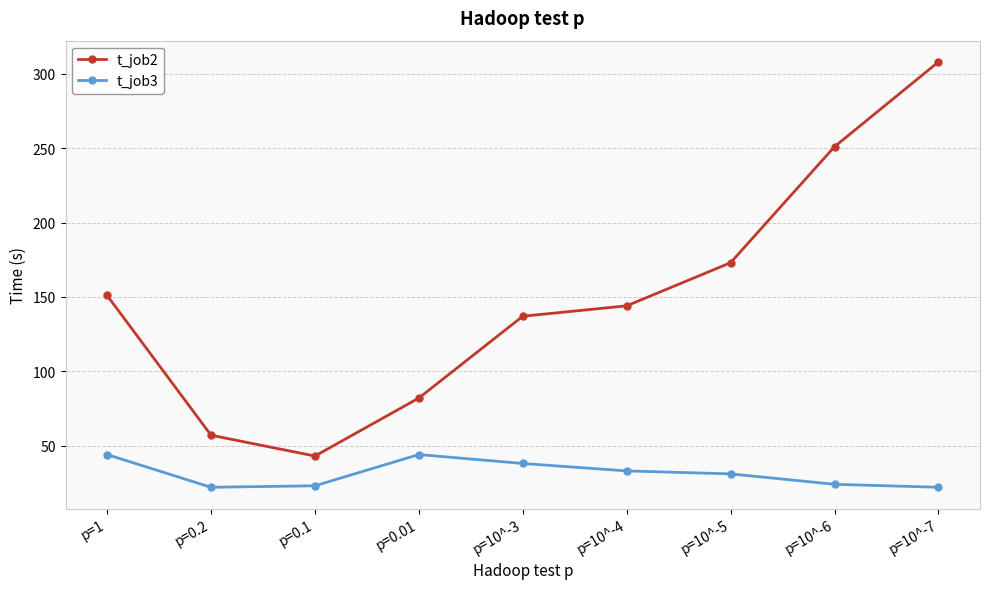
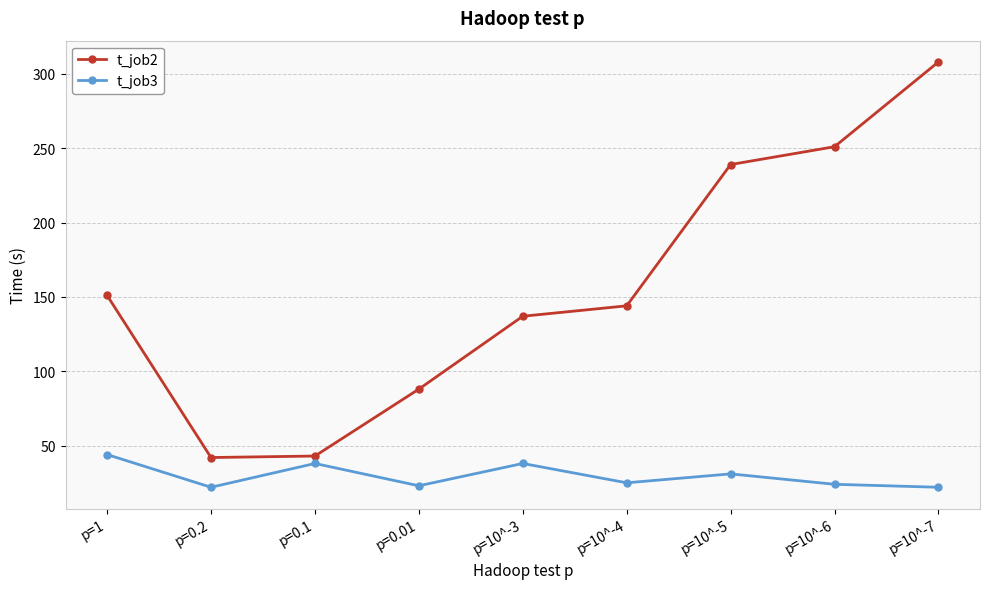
  {
    "t_job2": {
      "p=1": 151,
-     "p=0.2": 57,
+     "p=0.2": 42,
      "p=0.1": 43,
-     "p=0.01": 82,
+     "p=0.01": 88,
      "p=10^-3": 137,
      "p=10^-4": 144,
-     "p=10^-5": 173,
+     "p=10^-5": 239,
      "p=10^-6": 251,
      "p=10^-7": 308
    },
    "t_job3": {
      "p=1": 44,
      "p=0.2": 22,
-     "p=0.1": 23,
-     "p=0.01": 44,
+     "p=0.1": 38,
+     "p=0.01": 23,
      "p=10^-3": 38,
-     "p=10^-4": 33,
+     "p=10^-4": 25,
      "p=10^-5": 31,
      "p=10^-6": 24,
      "p=10^-7": 22
    }
  }
